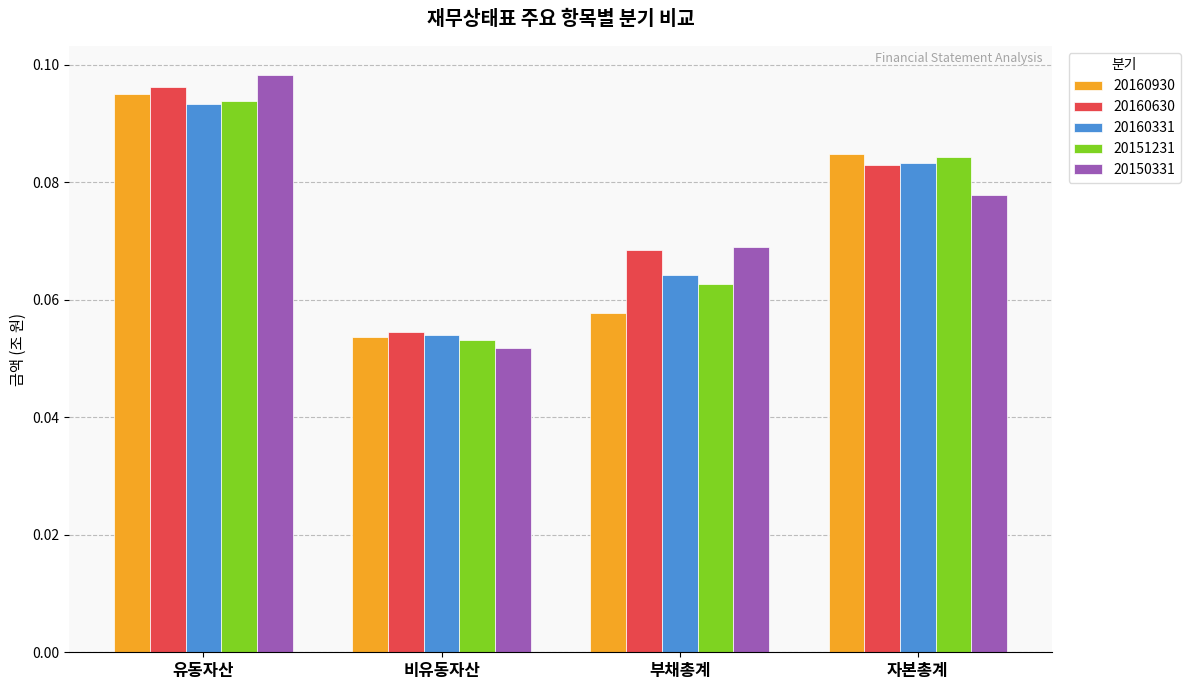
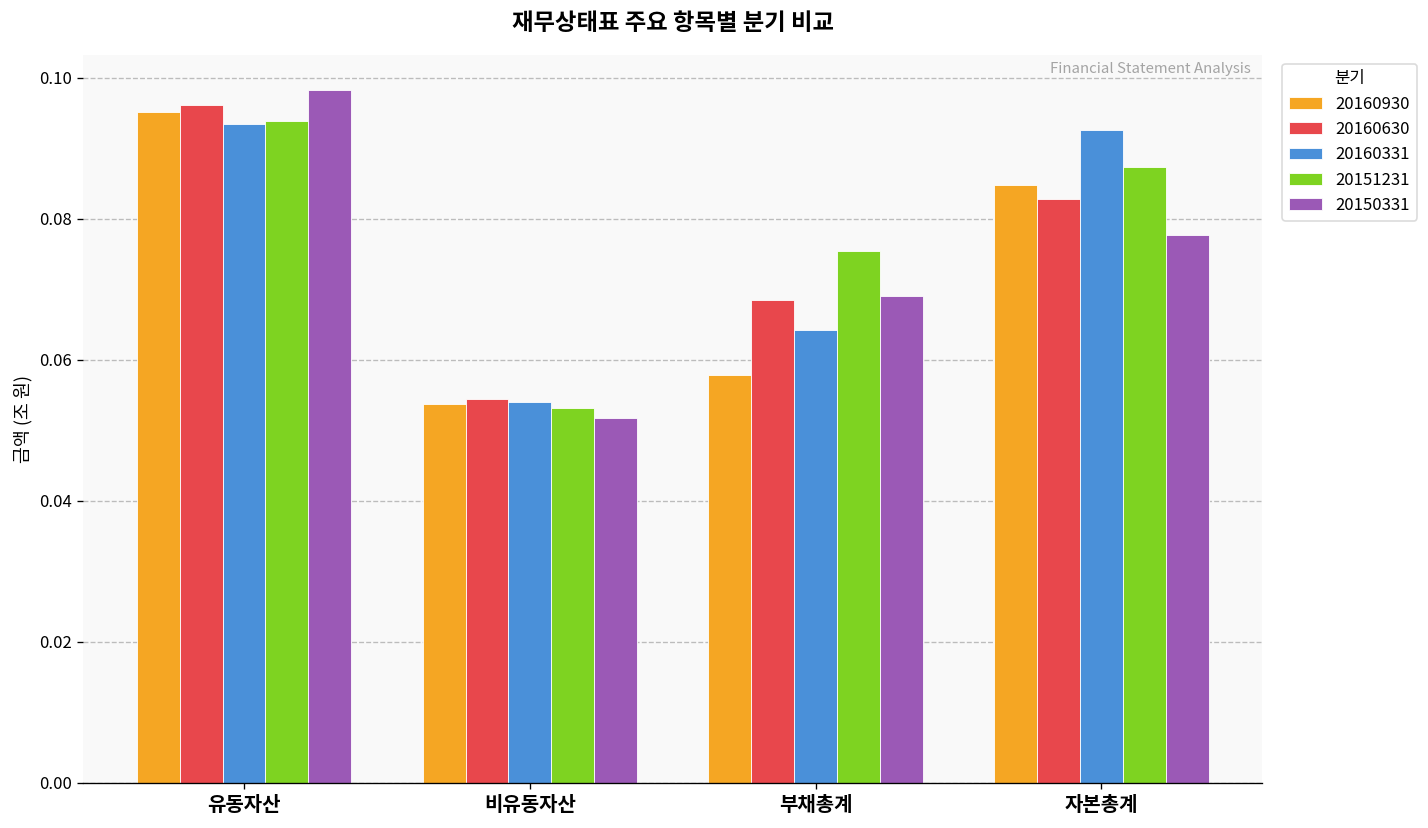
  {
    "20160930": {
      "유동자산": 0.095,
      "비유동자산": 0.054,
      "부채총계": 0.058,
      "자본총계": 0.085
    },
    "20160630": {
      "유동자산": 0.096,
      "비유동자산": 0.054,
      "부채총계": 0.068,
      "자본총계": 0.083
    },
    "20160331": {
      "유동자산": 0.093,
      "비유동자산": 0.054,
      "부채총계": 0.064,
-     "자본총계": 0.083
+     "자본총계": 0.093
    },
    "20151231": {
      "유동자산": 0.094,
      "비유동자산": 0.053,
-     "부채총계": 0.063,
-     "자본총계": 0.084
+     "부채총계": 0.075,
+     "자본총계": 0.087
    },
    "20150331": {
      "유동자산": 0.098,
      "비유동자산": 0.052,
      "부채총계": 0.069,
      "자본총계": 0.078
    }
  }
